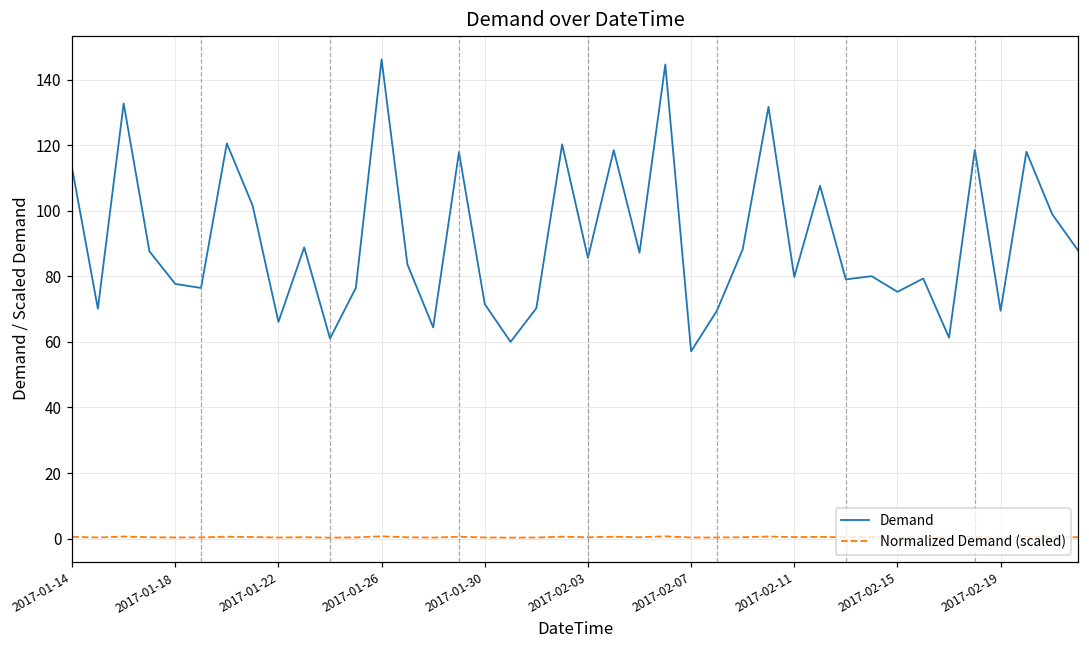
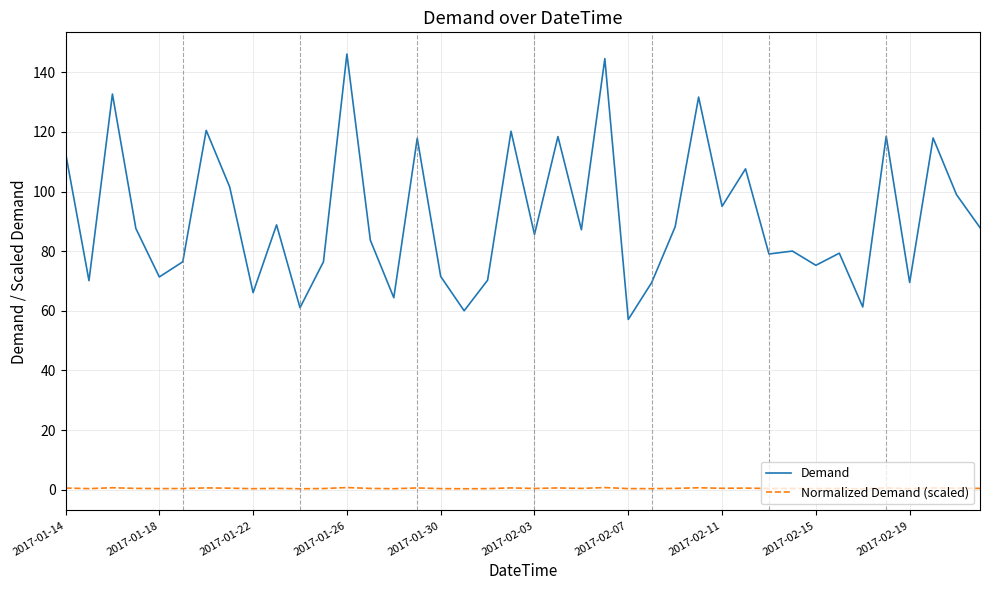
  {
    "Demand": {
      "2017-01-14": 113,
-     "2017-01-18": 78,
+     "2017-01-18": 71,
      "2017-01-22": 66,
      "2017-01-26": 146,
      "2017-01-30": 72,
      "2017-02-03": 86,
      "2017-02-07": 57,
-     "2017-02-11": 80,
+     "2017-02-11": 95,
      "2017-02-15": 75,
      "2017-02-19": 70
    },
    "Normalized Demand (scaled)": {
      "2017-01-14": 1,
      "2017-01-18": 0,
      "2017-01-22": 0,
      "2017-01-26": 1,
      "2017-01-30": 0,
      "2017-02-03": 0,
      "2017-02-07": 0,
      "2017-02-11": 0
    }
  }
